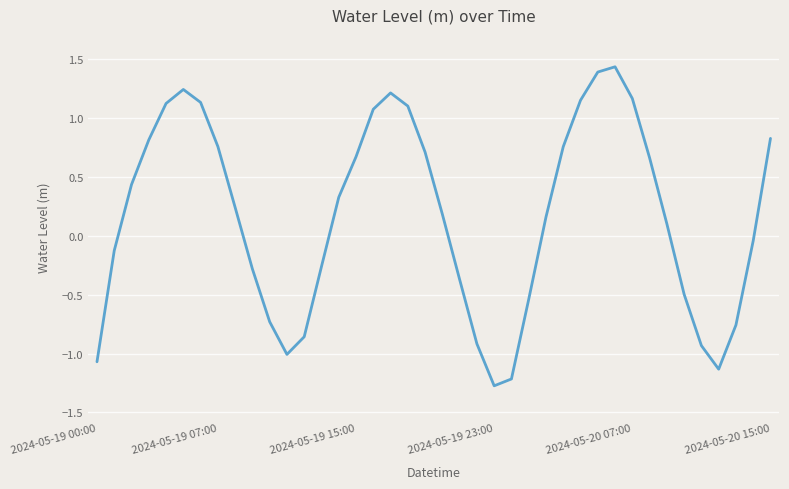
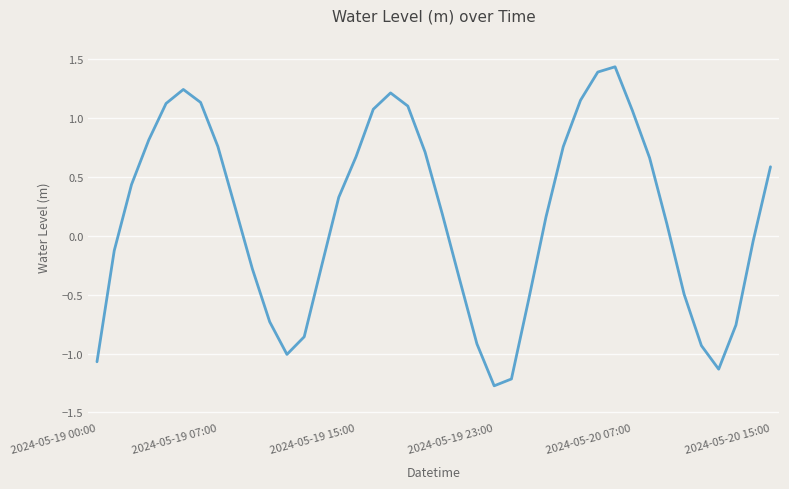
  {
    "2024-05-19 00:00": -1.07,
    "2024-05-19 07:00": 0.76,
    "2024-05-19 15:00": 0.67,
    "2024-05-19 23:00": -1.27,
-   "2024-05-20 07:00": 1.16,
-   "2024-05-20 15:00": 0.83
+   "2024-05-20 07:00": 1.06,
+   "2024-05-20 15:00": 0.58
  }
